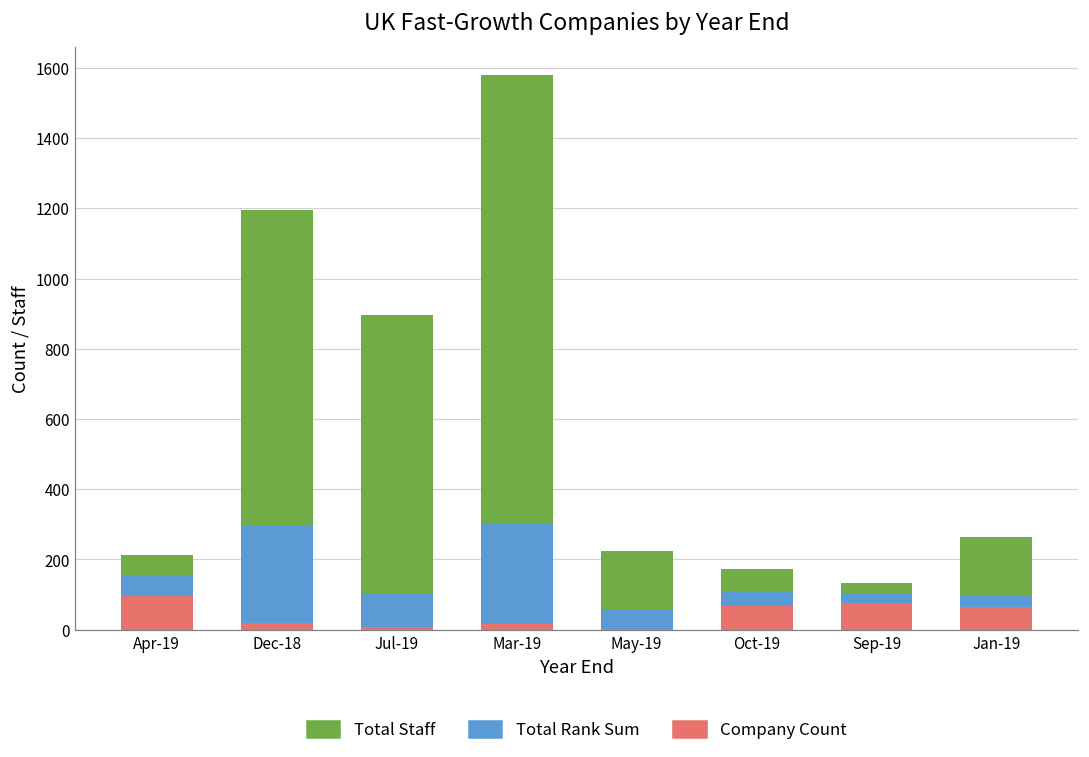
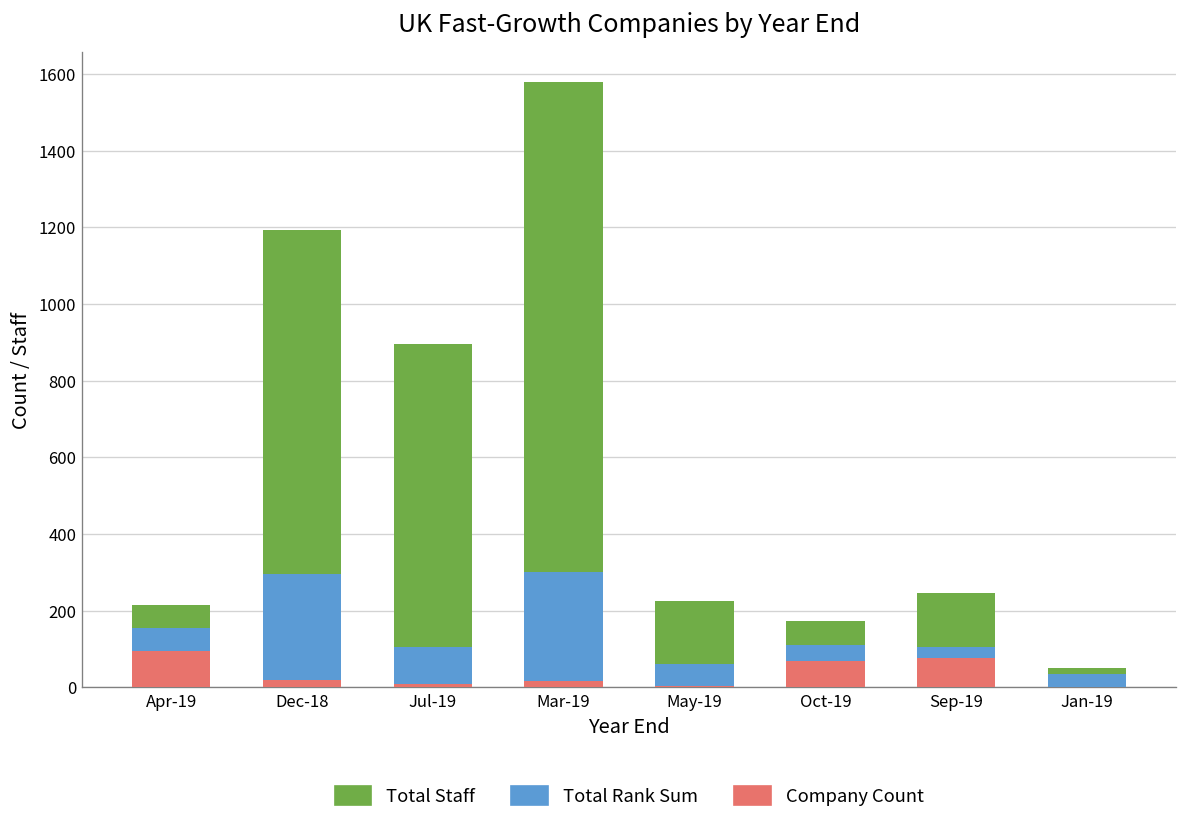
  {
    "Company Count": {
      "Apr-19": 100,
      "Dec-18": 20,
      "Jul-19": 10,
      "Mar-19": 20,
      "Oct-19": 70,
      "Sep-19": 80,
-     "Jan-19": 70
+     "Jan-19": 0
    },
    "Total Rank Sum": {
      "Apr-19": 60,
      "Dec-18": 280,
      "Jul-19": 100,
      "Mar-19": 280,
      "May-19": 60,
      "Oct-19": 40,
      "Sep-19": 30,
      "Jan-19": 30
    },
    "Total Staff": {
      "Apr-19": 60,
      "Dec-18": 900,
      "Jul-19": 790,
      "Mar-19": 1280,
      "May-19": 170,
      "Oct-19": 70,
-     "Sep-19": 30,
-     "Jan-19": 170
+     "Sep-19": 140,
+     "Jan-19": 10
    }
  }
